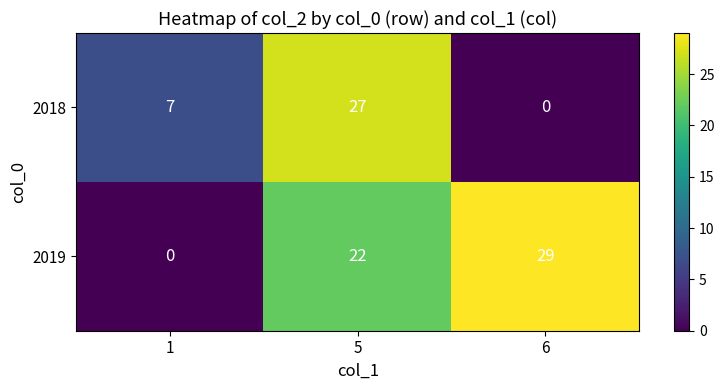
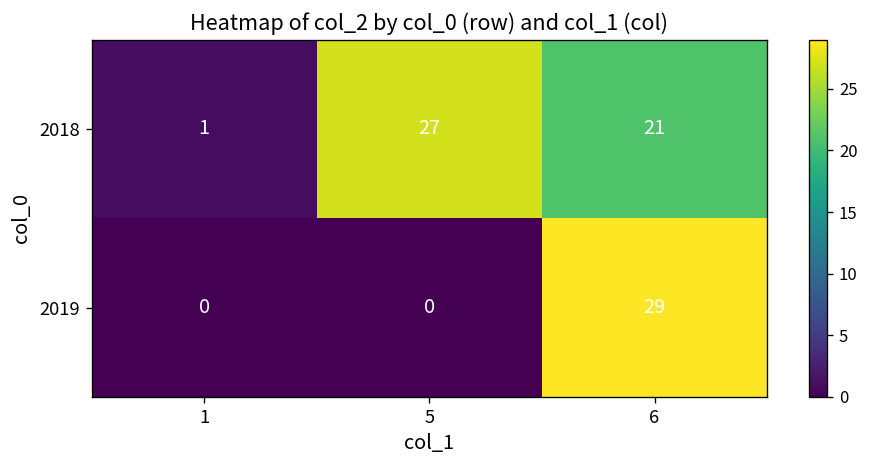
  {
    "2018": {
-     "1": 7,
+     "1": 1,
      "5": 27,
-     "6": 0
+     "6": 21
    },
    "2019": {
      "1": 0,
-     "5": 22,
+     "5": 0,
      "6": 29
    }
  }
